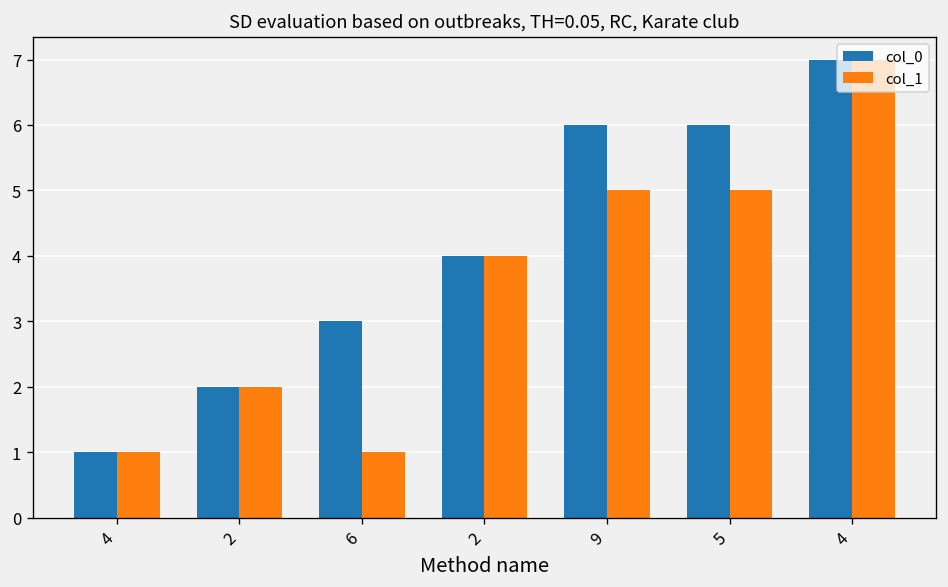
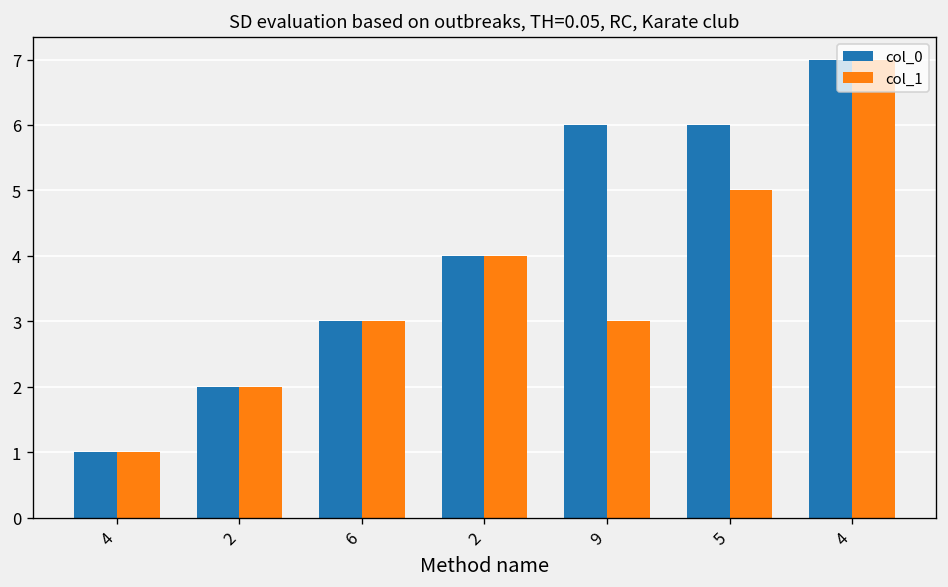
  {
    "col_0": {
      "6": 3,
      "9": 6,
      "5": 6
    },
    "col_1": {
-     "6": 1,
-     "9": 5,
+     "6": 3,
+     "9": 3,
      "5": 5
    }
  }
